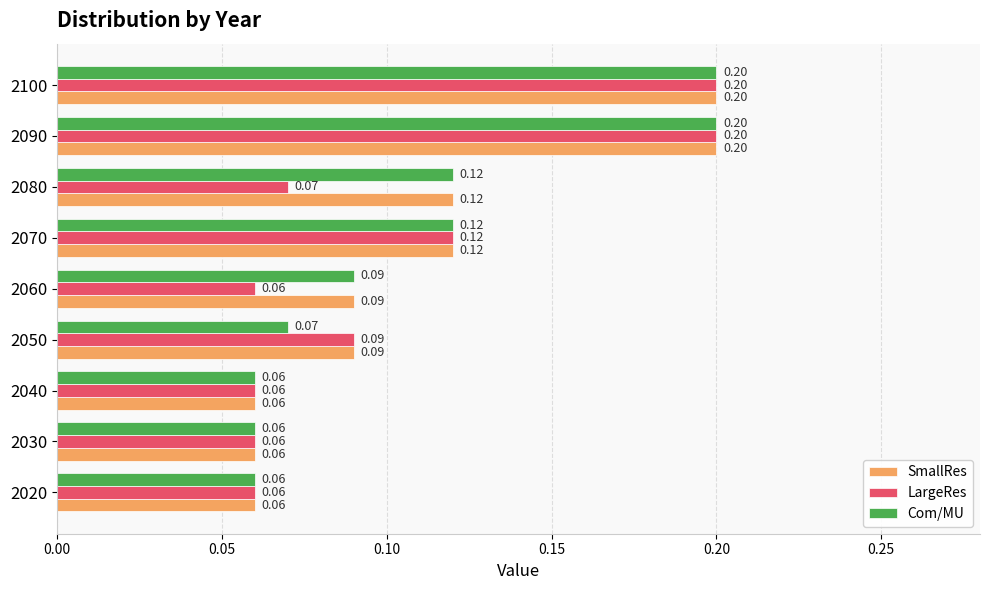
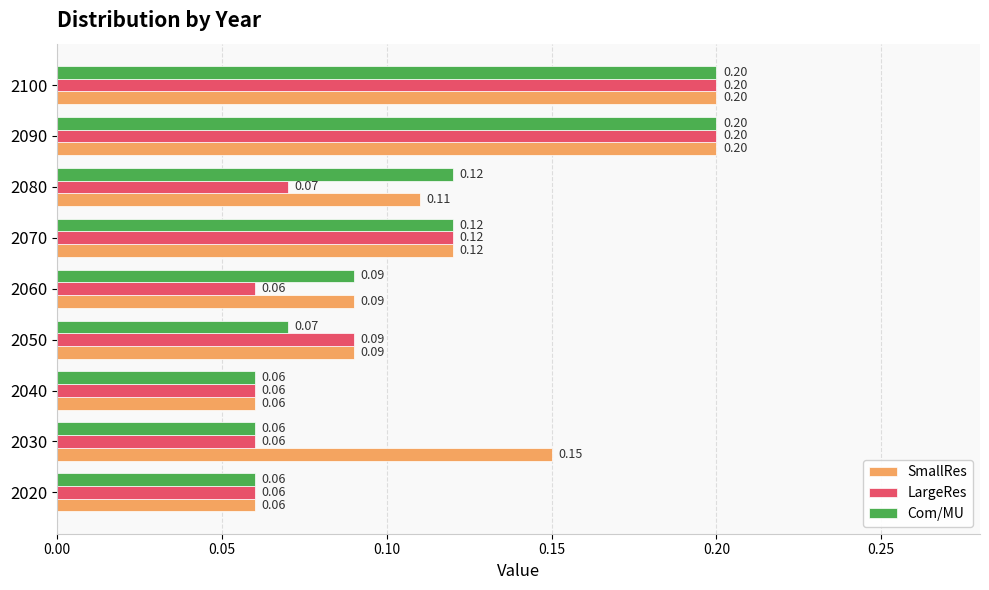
  {
    "SmallRes": {
      "2100": 0.20,
      "2090": 0.20,
-     "2080": 0.12,
+     "2080": 0.11,
      "2070": 0.12,
      "2060": 0.09,
      "2050": 0.09,
      "2040": 0.06,
-     "2030": 0.06,
+     "2030": 0.15,
      "2020": 0.06
    },
    "LargeRes": {
      "2100": 0.20,
      "2090": 0.20,
      "2080": 0.07,
      "2070": 0.12,
      "2060": 0.06,
      "2050": 0.09,
      "2040": 0.06,
      "2030": 0.06,
      "2020": 0.06
    },
    "Com/MU": {
      "2100": 0.20,
      "2090": 0.20,
      "2080": 0.12,
      "2070": 0.12,
      "2060": 0.09,
      "2050": 0.07,
      "2040": 0.06,
      "2030": 0.06,
      "2020": 0.06
    }
  }
